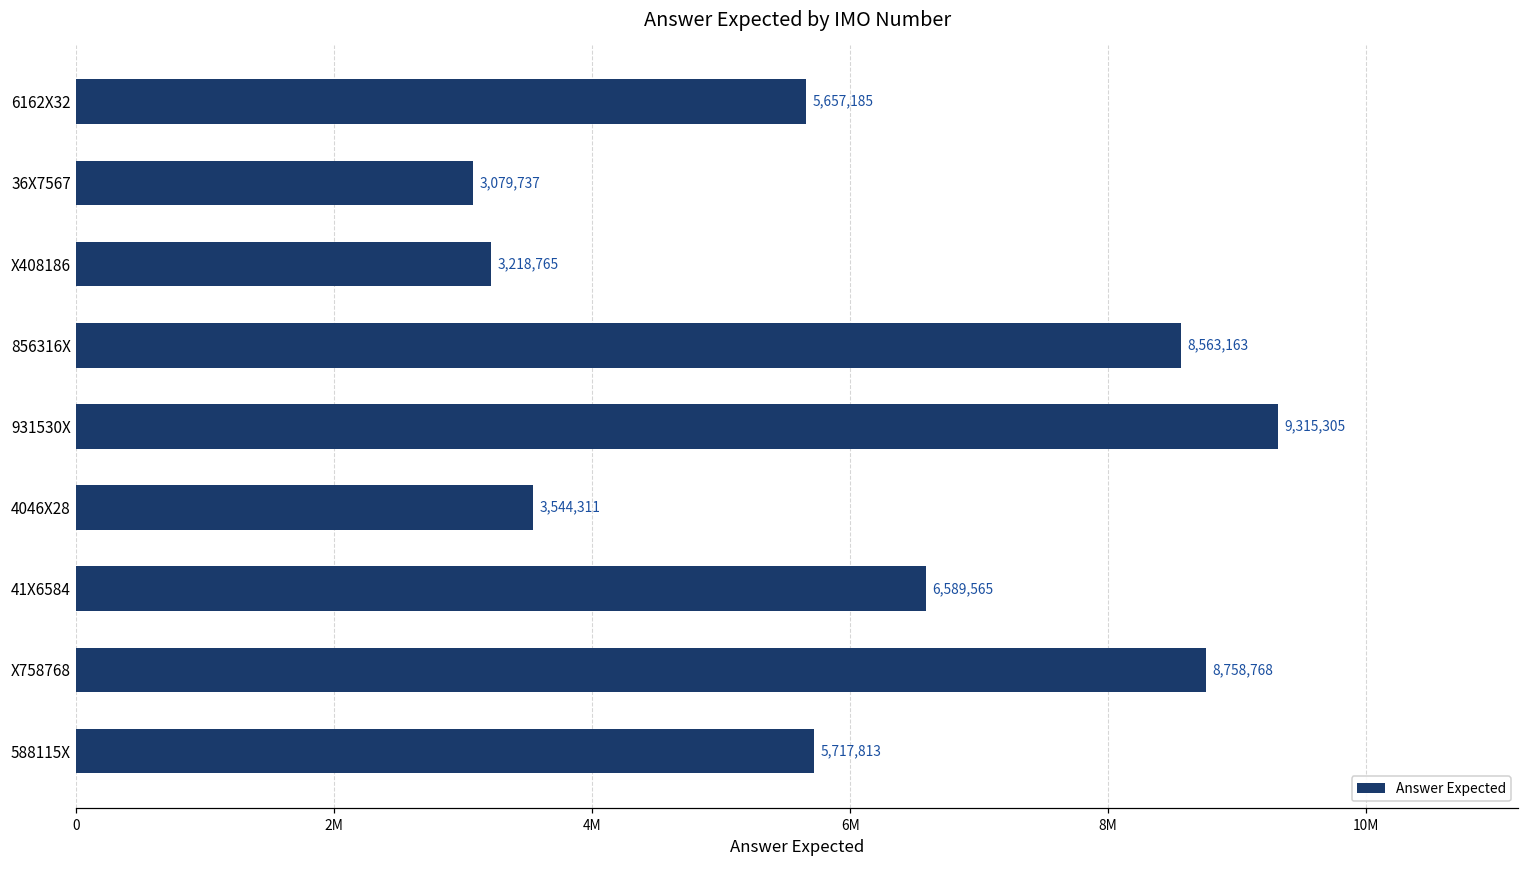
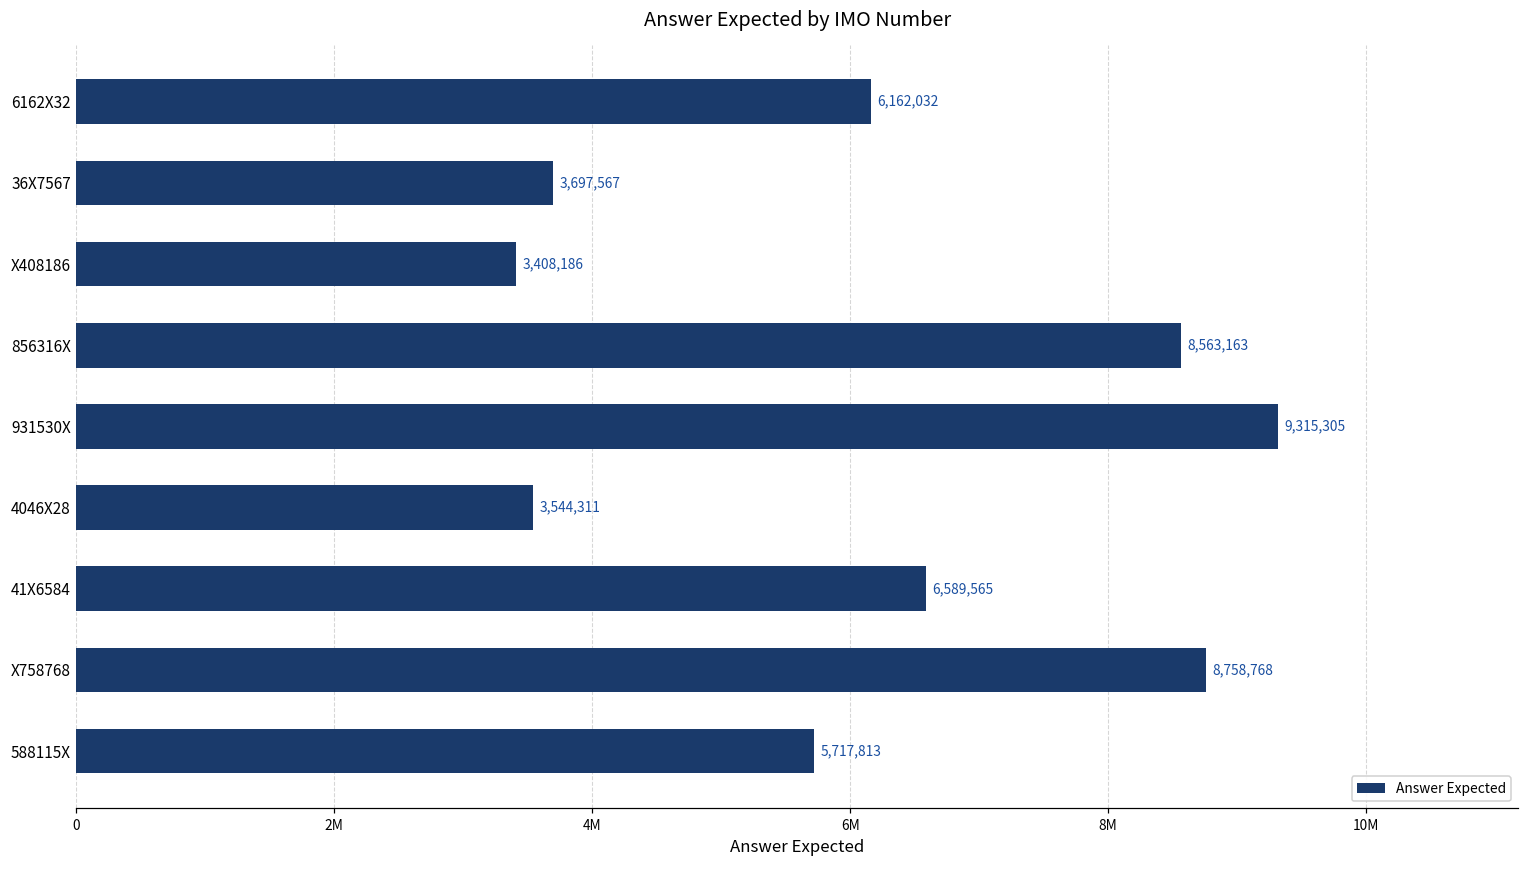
  {
-   "6162X32": "5,657,185",
-   "36X7567": "3,079,737",
-   "X408186": "3,218,765",
+   "6162X32": "6,162,032",
+   "36X7567": "3,697,567",
+   "X408186": "3,408,186",
    "856316X": "8,563,163",
    "931530X": "9,315,305",
    "4046X28": "3,544,311",
    "41X6584": "6,589,565",
    "X758768": "8,758,768",
    "588115X": "5,717,813"
  }
